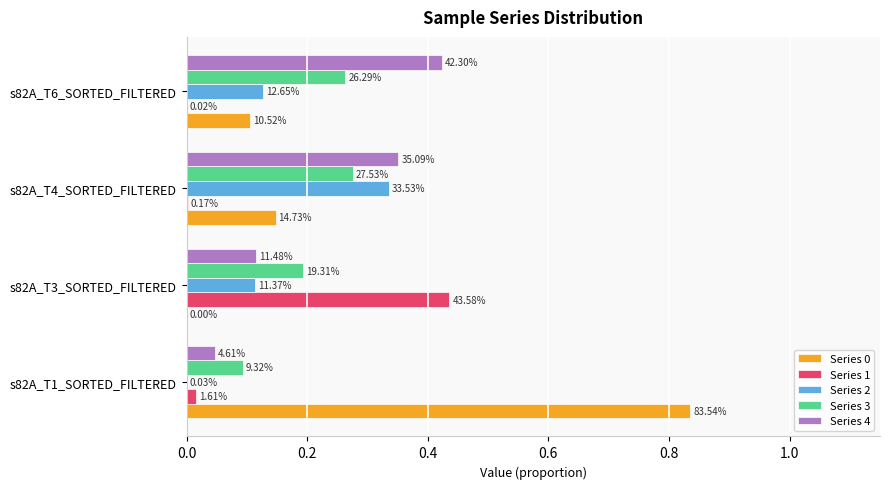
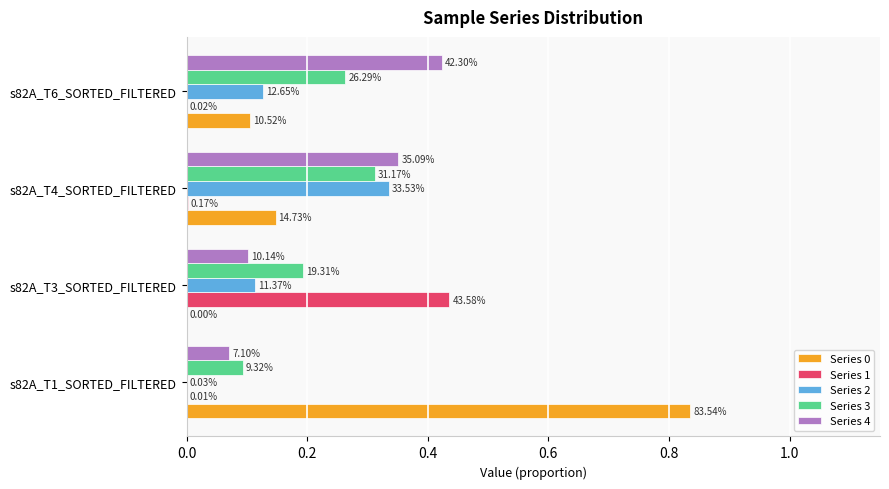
  {
    "Series 0": {
      "s82A_T6_SORTED_FILTERED": "10.52%",
      "s82A_T4_SORTED_FILTERED": "14.73%",
      "s82A_T3_SORTED_FILTERED": "0.00%",
      "s82A_T1_SORTED_FILTERED": "83.54%"
    },
    "Series 1": {
      "s82A_T6_SORTED_FILTERED": "0.02%",
      "s82A_T4_SORTED_FILTERED": "0.17%",
      "s82A_T3_SORTED_FILTERED": "43.58%",
-     "s82A_T1_SORTED_FILTERED": "1.61%"
+     "s82A_T1_SORTED_FILTERED": "0.01%"
    },
    "Series 2": {
      "s82A_T6_SORTED_FILTERED": "12.65%",
      "s82A_T4_SORTED_FILTERED": "33.53%",
      "s82A_T3_SORTED_FILTERED": "11.37%",
      "s82A_T1_SORTED_FILTERED": "0.03%"
    },
    "Series 3": {
      "s82A_T6_SORTED_FILTERED": "26.29%",
-     "s82A_T4_SORTED_FILTERED": "27.53%",
+     "s82A_T4_SORTED_FILTERED": "31.17%",
      "s82A_T3_SORTED_FILTERED": "19.31%",
      "s82A_T1_SORTED_FILTERED": "9.32%"
    },
    "Series 4": {
      "s82A_T6_SORTED_FILTERED": "42.30%",
      "s82A_T4_SORTED_FILTERED": "35.09%",
-     "s82A_T3_SORTED_FILTERED": "11.48%",
-     "s82A_T1_SORTED_FILTERED": "4.61%"
+     "s82A_T3_SORTED_FILTERED": "10.14%",
+     "s82A_T1_SORTED_FILTERED": "7.10%"
    }
  }
